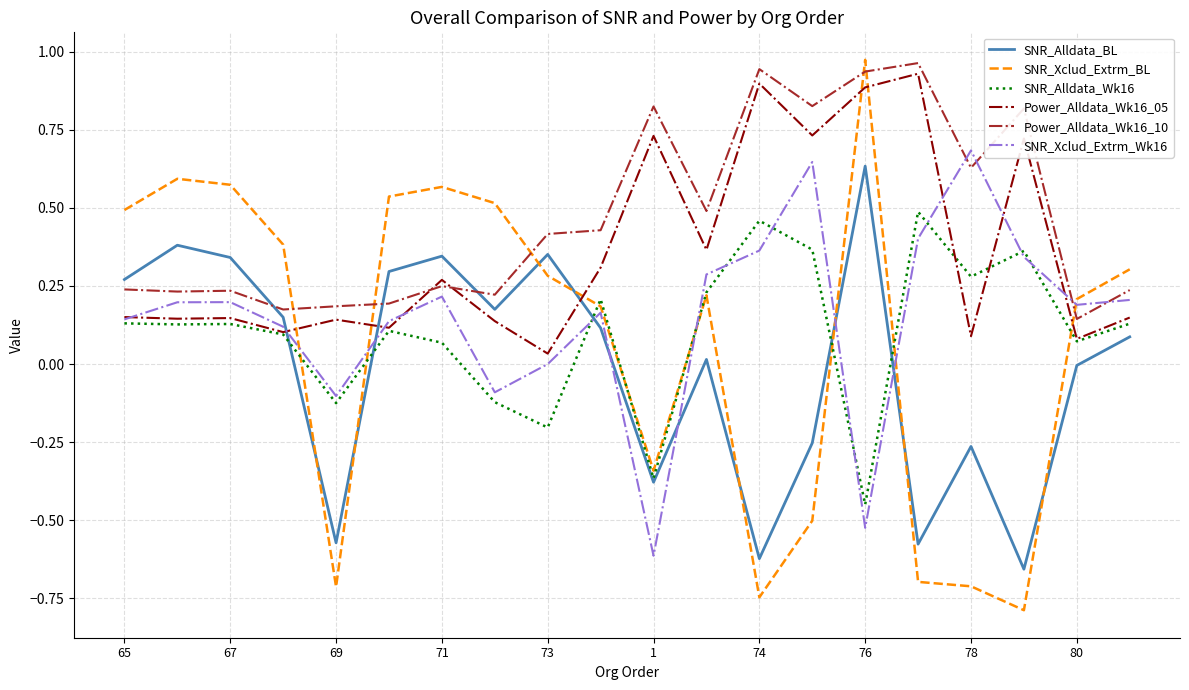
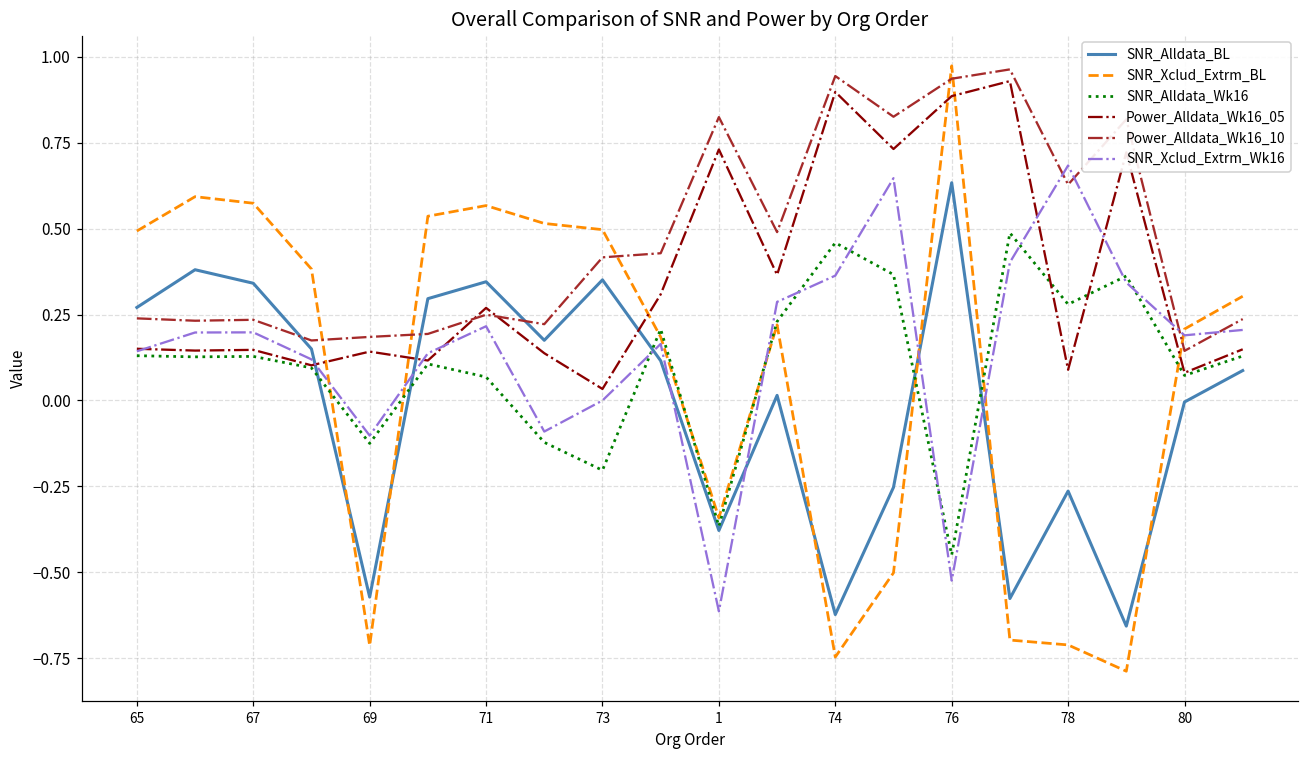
  {
    "SNR_Alldata_BL": {
      "65": 0.27,
      "67": 0.34,
      "69": -0.57,
      "71": 0.35,
      "73": 0.35,
      "74": -0.62,
      "76": 0.63,
      "78": -0.26,
      "80": 0.00
    },
    "SNR_Xclud_Extrm_BL": {
      "65": 0.49,
      "67": 0.57,
      "69": -0.71,
      "71": 0.57,
-     "73": 0.28,
+     "73": 0.50,
      "74": -0.75,
      "76": 0.97,
      "78": -0.71,
      "80": 0.21
    },
    "SNR_Alldata_Wk16": {
      "65": 0.13,
      "67": 0.13,
      "69": -0.12,
      "71": 0.07,
      "73": -0.20,
      "74": 0.46,
      "76": -0.45,
      "78": 0.28
    },
    "Power_Alldata_Wk16_05": {
      "67": 0.15,
      "69": 0.14,
      "71": 0.27,
      "73": 0.03,
      "74": 0.90,
      "76": 0.89,
      "78": 0.09
    },
    "Power_Alldata_Wk16_10": {
      "65": 0.24,
      "67": 0.23,
      "69": 0.18,
      "71": 0.25,
      "73": 0.42,
      "74": 0.94,
      "76": 0.94,
      "78": 0.63,
      "80": 0.14
    },
    "SNR_Xclud_Extrm_Wk16": {
      "67": 0.20,
      "69": -0.10,
      "71": 0.22,
      "73": 0.00,
      "74": 0.36,
      "76": -0.52,
      "78": 0.68,
      "80": 0.19
    }
  }
